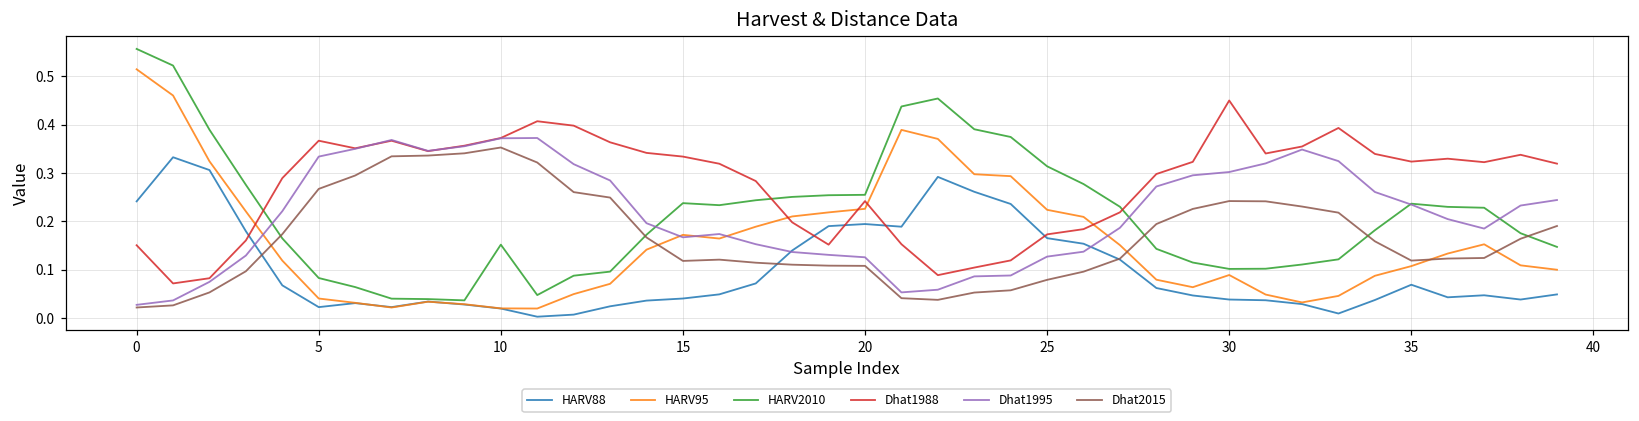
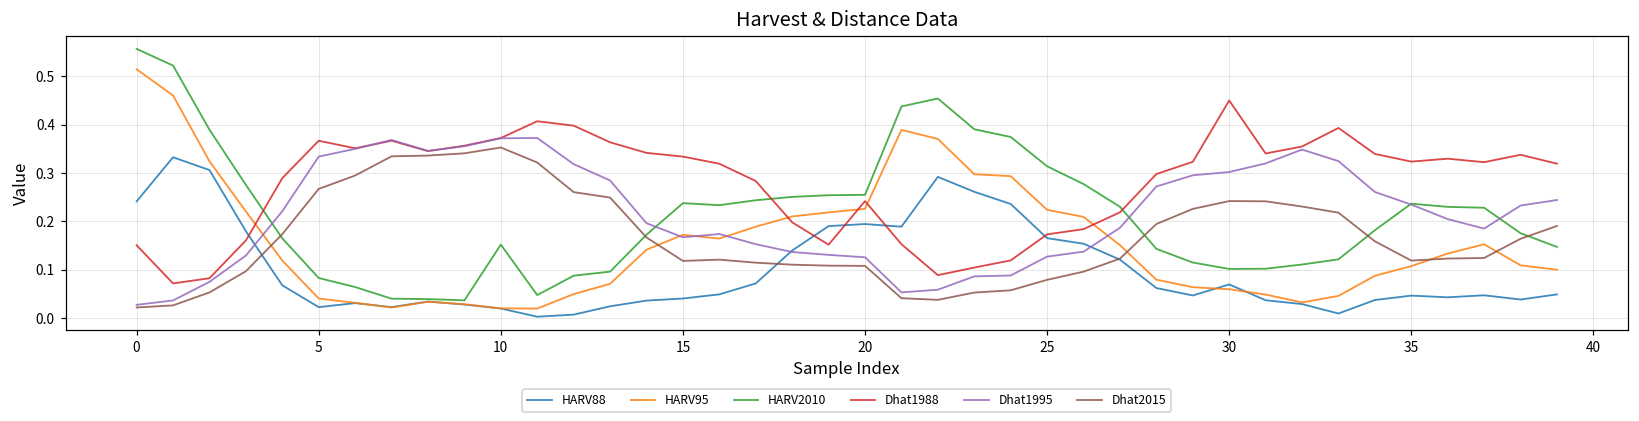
  {
    "HARV88": {
      "0": 0.24,
      "5": 0.02,
      "15": 0.04,
      "20": 0.19,
      "25": 0.17,
-     "30": 0.04,
-     "35": 0.07
+     "30": 0.07,
+     "35": 0.05
    },
    "HARV95": {
      "0": 0.51,
      "5": 0.04,
      "20": 0.23,
      "25": 0.22,
-     "30": 0.09,
+     "30": 0.06,
      "35": 0.11
    },
    "HARV2010": {
      "0": 0.56,
      "5": 0.08,
      "10": 0.15,
      "15": 0.24,
      "20": 0.26,
      "25": 0.31,
      "30": 0.10
    },
    "Dhat1988": {
      "0": 0.15,
      "5": 0.37,
      "15": 0.33,
      "20": 0.24,
      "25": 0.17,
      "30": 0.45,
      "35": 0.32
    },
    "Dhat1995": {
      "5": 0.33,
      "20": 0.13,
      "25": 0.13,
      "30": 0.30
    },
    "Dhat2015": {
      "5": 0.27,
      "10": 0.35,
      "15": 0.12,
      "20": 0.11,
      "25": 0.08,
      "30": 0.24,
      "35": 0.12
    }
  }
